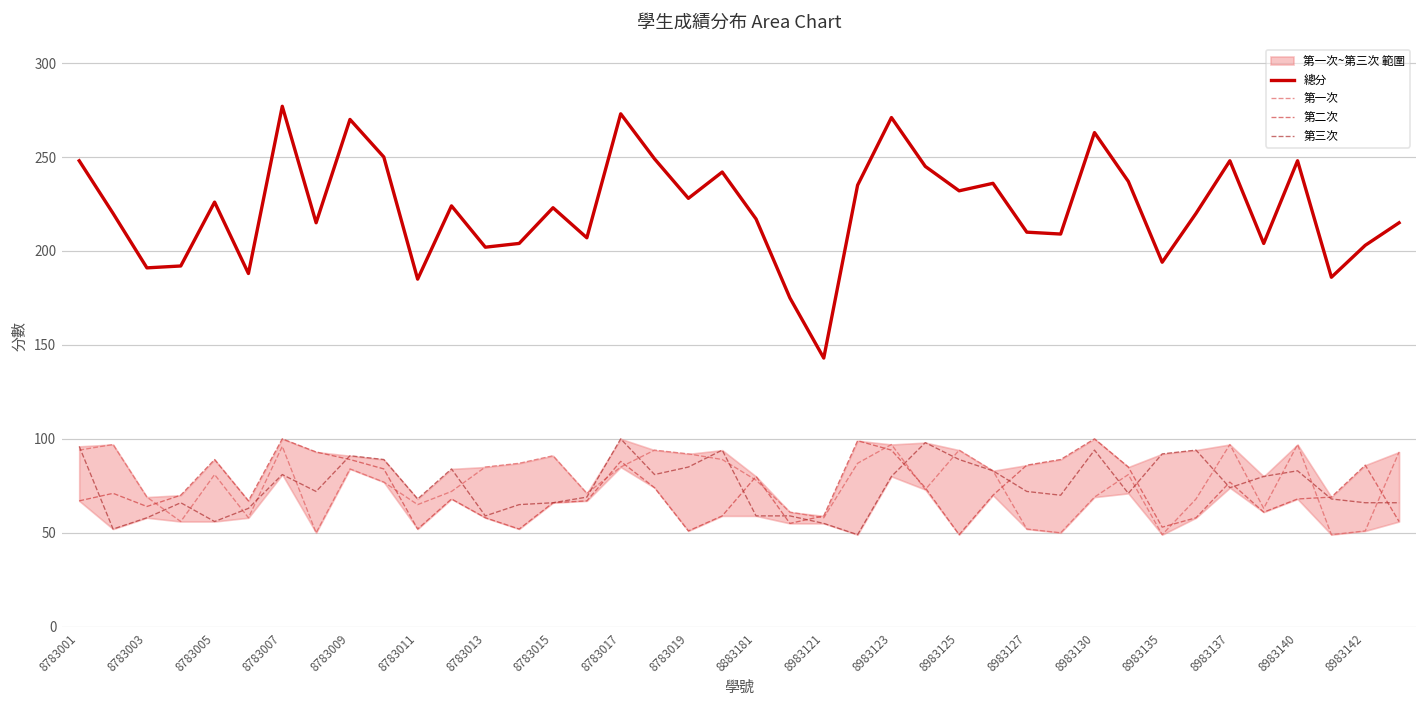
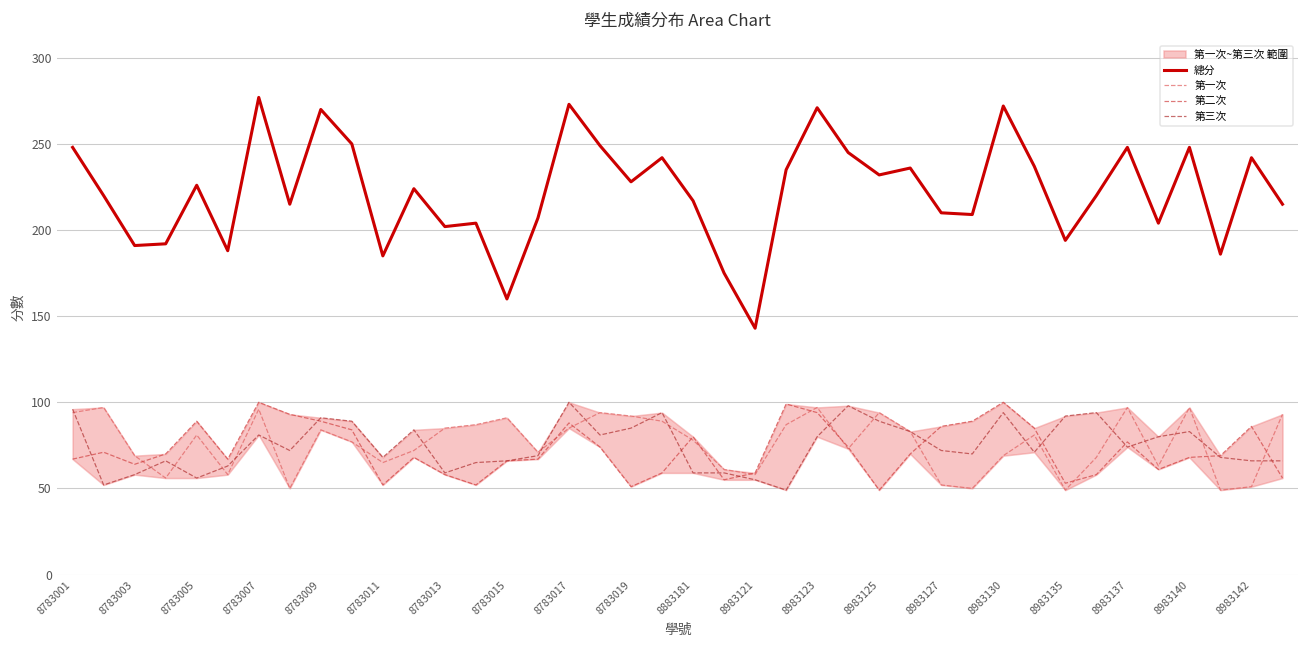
  {
    "總分": {
      "8783001": 248,
      "8783003": 191,
      "8783005": 226,
      "8783007": 277,
      "8783009": 270,
      "8783011": 185,
      "8783013": 202,
-     "8783015": 223,
+     "8783015": 160,
      "8783017": 273,
      "8783019": 228,
      "8883181": 217,
      "8983121": 143,
      "8983123": 271,
      "8983125": 232,
      "8983127": 210,
-     "8983130": 263,
+     "8983130": 272,
      "8983135": 194,
      "8983137": 248,
      "8983140": 248,
-     "8983142": 203
+     "8983142": 242
    }
  }
